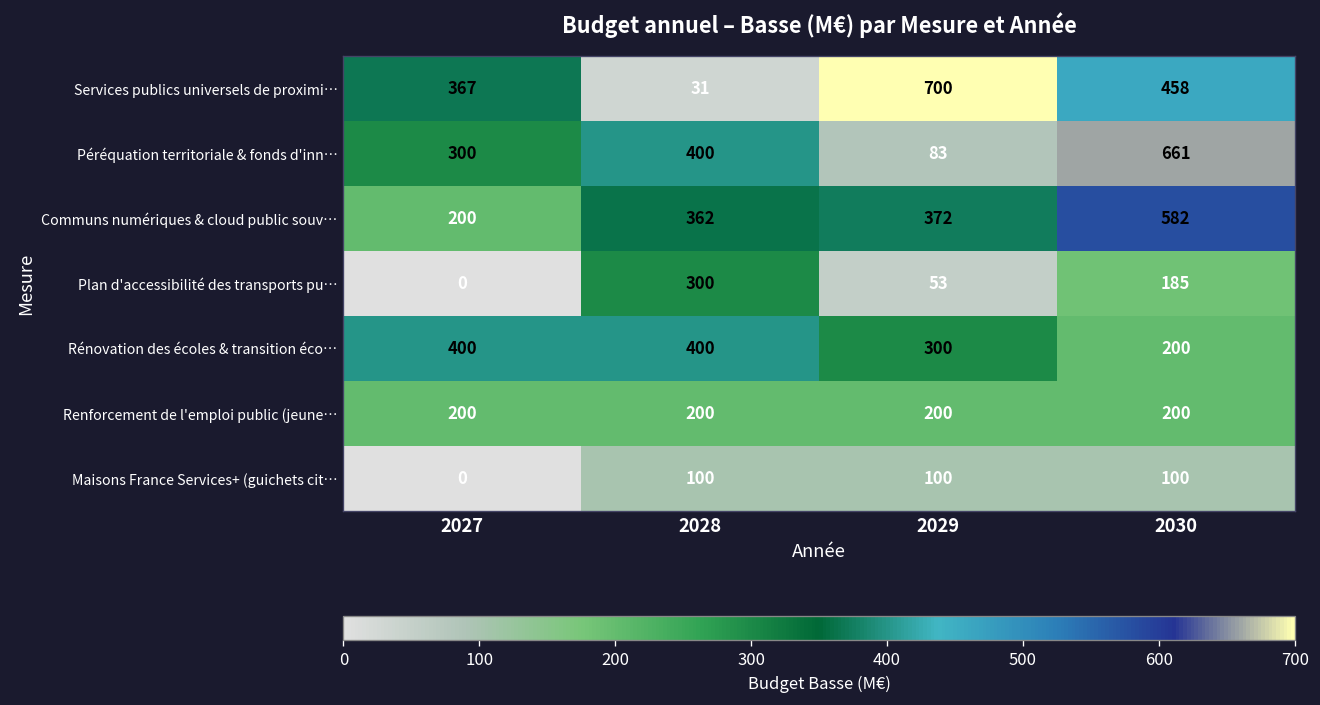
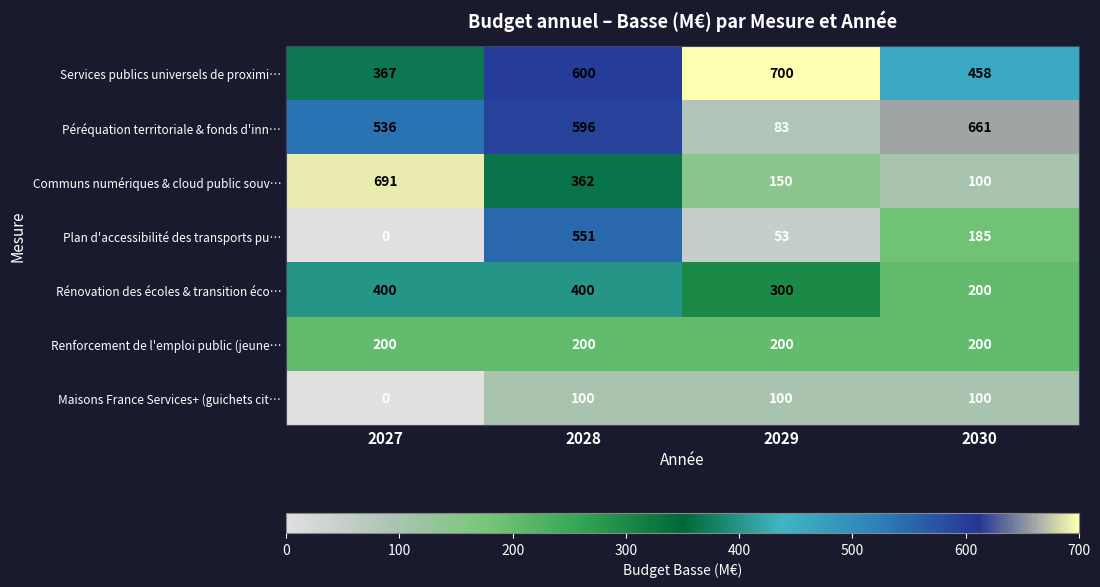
  {
    "Services publics universels de proximi…": {
      "2027": 367,
-     "2028": 31,
+     "2028": 600,
      "2029": 700,
      "2030": 458
    },
    "Péréquation territoriale & fonds d'inn…": {
-     "2027": 300,
-     "2028": 400,
+     "2027": 536,
+     "2028": 596,
      "2029": 83,
      "2030": 661
    },
    "Communs numériques & cloud public souv…": {
-     "2027": 200,
+     "2027": 691,
      "2028": 362,
-     "2029": 372,
-     "2030": 582
+     "2029": 150,
+     "2030": 100
    },
    "Plan d'accessibilité des transports pu…": {
-     "2028": 300,
+     "2028": 551,
      "2029": 53,
      "2030": 185
    },
    "Rénovation des écoles & transition éco…": {
      "2027": 400,
      "2028": 400,
      "2029": 300,
      "2030": 200
    },
    "Renforcement de l'emploi public (jeune…": {
      "2027": 200,
      "2028": 200,
      "2029": 200,
      "2030": 200
    },
    "Maisons France Services+ (guichets cit…": {
      "2028": 100,
      "2029": 100,
      "2030": 100
    }
  }
